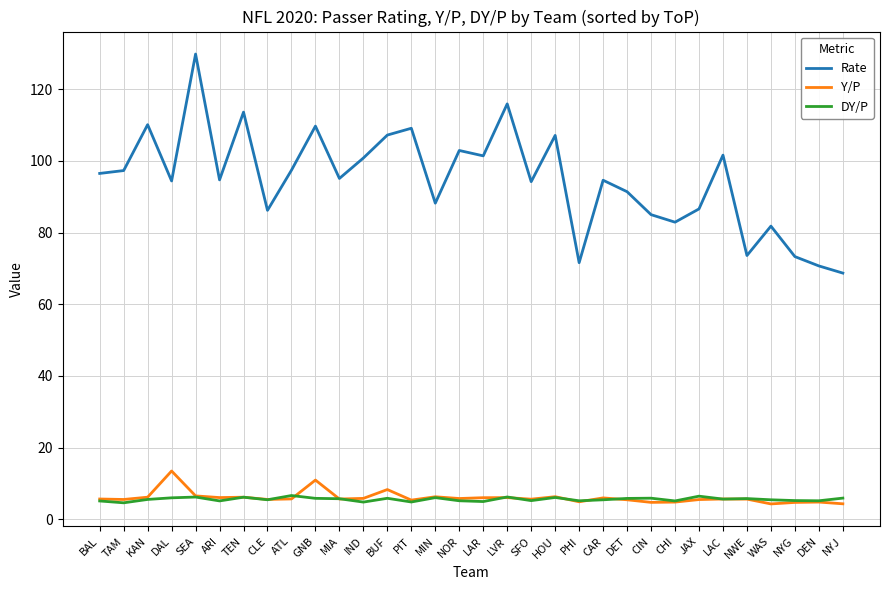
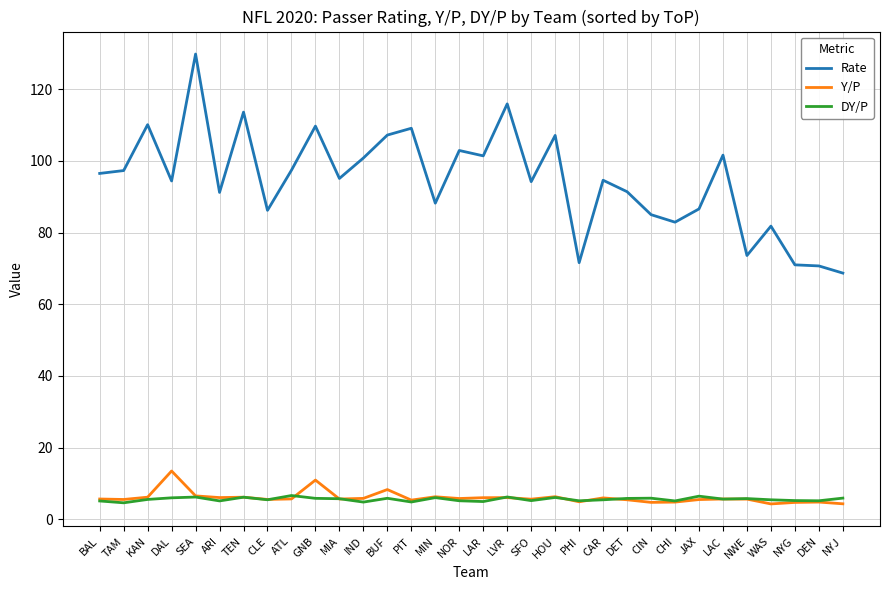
  {
    "Rate": {
      "BAL": 97,
      "TAM": 97,
      "KAN": 110,
      "DAL": 94,
      "SEA": 130,
-     "ARI": 95,
+     "ARI": 91,
      "TEN": 114,
      "CLE": 86,
      "ATL": 97,
      "GNB": 110,
      "MIA": 95,
      "IND": 101,
      "BUF": 107,
      "PIT": 109,
      "MIN": 88,
      "NOR": 103,
      "LAR": 101,
      "LVR": 116,
      "SFO": 94,
      "HOU": 107,
      "PHI": 72,
      "CAR": 95,
      "DET": 91,
      "CIN": 85,
      "CHI": 83,
      "JAX": 87,
      "LAC": 102,
      "NWE": 74,
      "WAS": 82,
-     "NYG": 73,
+     "NYG": 71,
      "DEN": 71,
      "NYJ": 69
    },
    "Y/P": {
      "TAM": 6,
      "DAL": 13,
      "ARI": 6,
      "ATL": 6,
      "GNB": 11,
      "IND": 6,
      "BUF": 8,
      "LAR": 6,
      "CIN": 5,
      "JAX": 6,
      "WAS": 4,
      "NYJ": 4
    },
    "DY/P": {
      "TAM": 5,
      "DAL": 6,
      "ARI": 5,
      "ATL": 7,
      "GNB": 6,
      "IND": 5,
      "BUF": 6,
      "LAR": 5,
      "CIN": 6,
      "JAX": 6,
      "WAS": 5,
      "NYJ": 6
    }
  }
